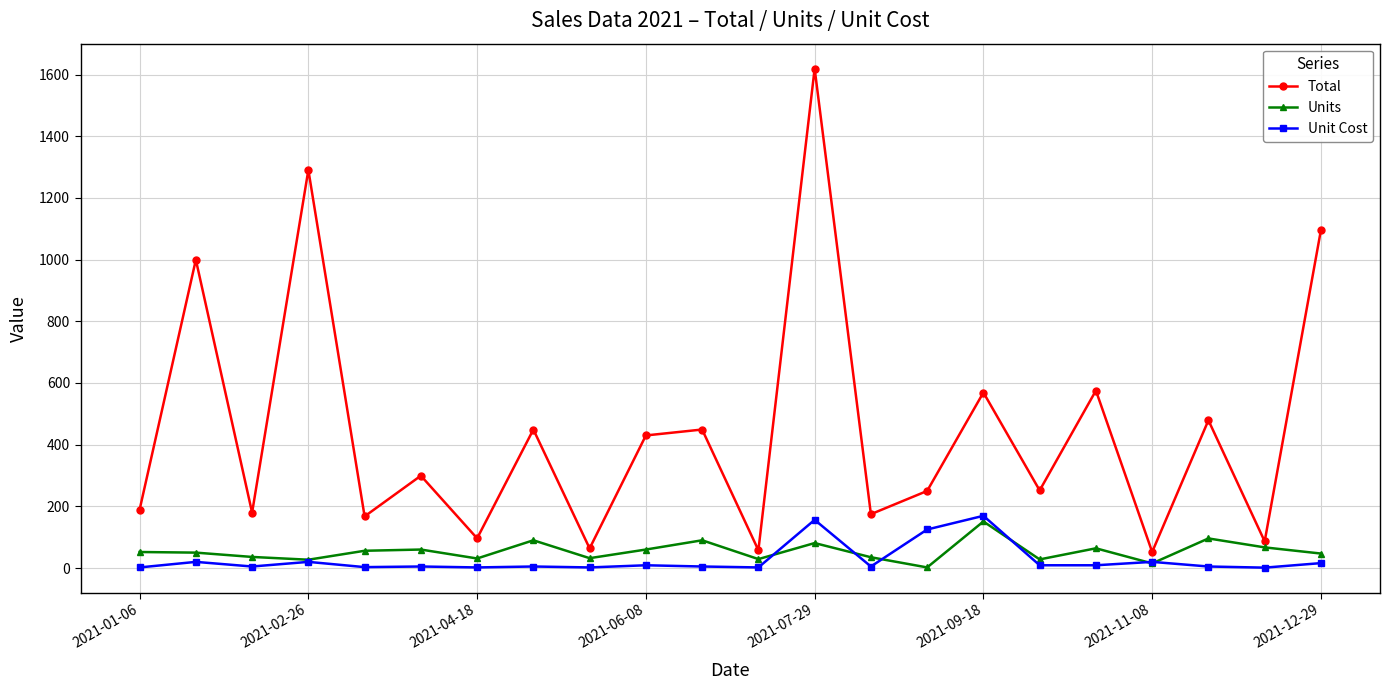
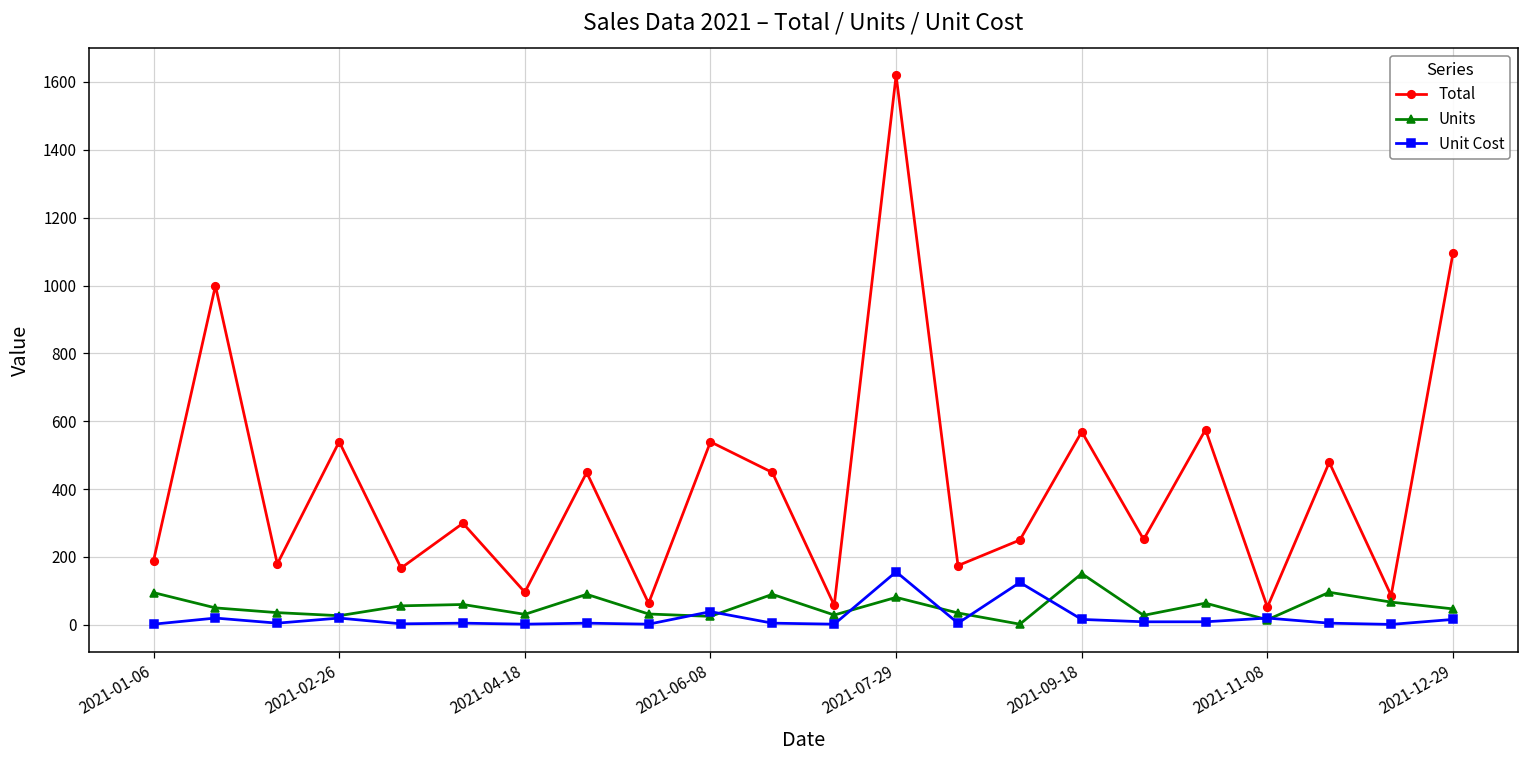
  {
    "Total": {
      "2021-01-06": 190,
-     "2021-02-26": 1290,
+     "2021-02-26": 540,
      "2021-04-18": 100,
-     "2021-06-08": 430,
+     "2021-06-08": 540,
      "2021-07-29": 1620,
      "2021-09-18": 570,
      "2021-11-08": 50,
      "2021-12-29": 1100
    },
    "Units": {
-     "2021-01-06": 50,
+     "2021-01-06": 100,
      "2021-04-18": 30,
-     "2021-06-08": 60,
+     "2021-06-08": 30,
      "2021-07-29": 80,
      "2021-09-18": 150,
      "2021-12-29": 50
    },
    "Unit Cost": {
      "2021-01-06": 0,
      "2021-04-18": 0,
-     "2021-06-08": 10,
+     "2021-06-08": 40,
      "2021-07-29": 160,
-     "2021-09-18": 170,
+     "2021-09-18": 20,
      "2021-12-29": 20
    }
  }
